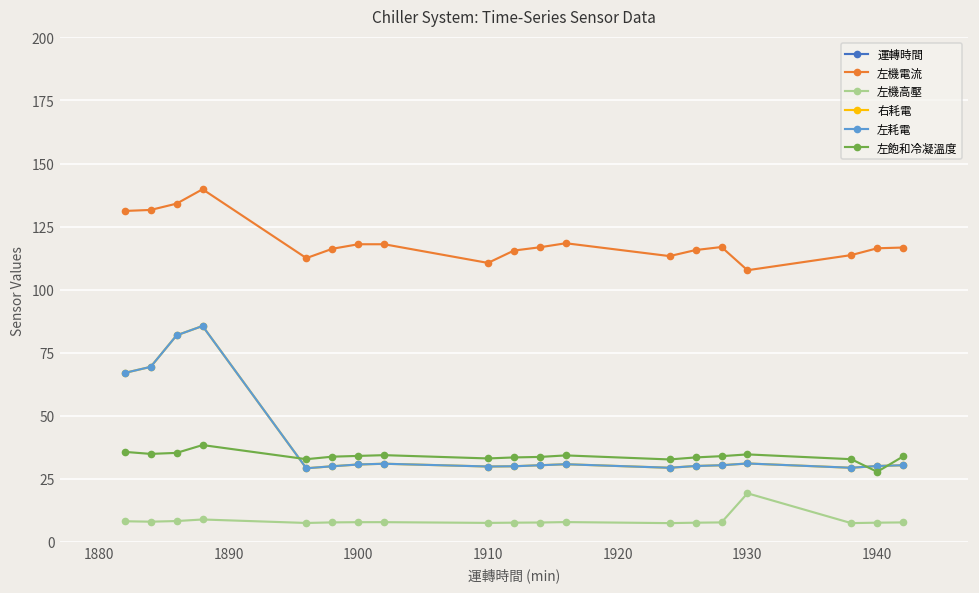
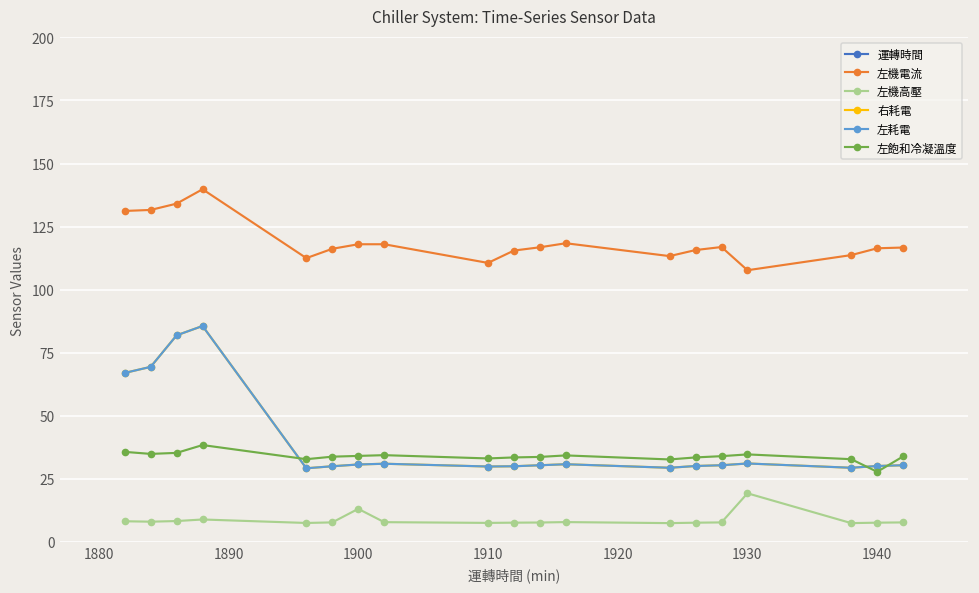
  {
    "左機電流": {
      "1900": 118,
      "1910": 111,
      "1930": 108,
      "1940": 116
    },
    "左機高壓": {
-     "1900": 8,
+     "1900": 13,
      "1910": 8,
      "1930": 19,
      "1940": 8
    },
    "左飽和冷凝溫度": {
      "1900": 34,
      "1910": 33,
      "1930": 35,
      "1940": 28
    }
  }
